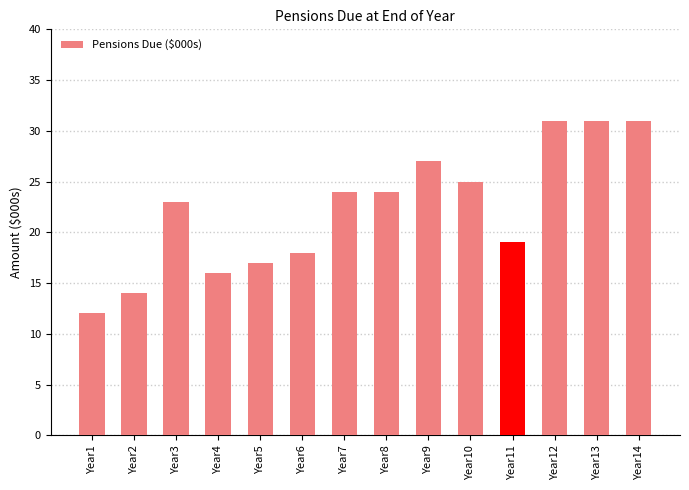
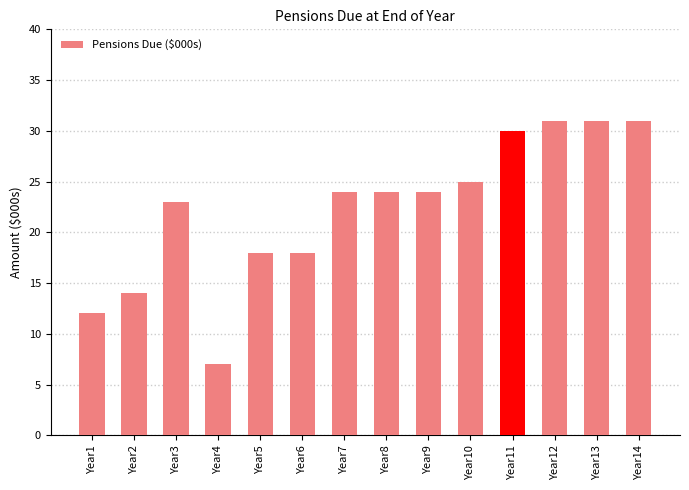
  {
    "Year1": 12,
    "Year2": 14,
    "Year3": 23,
-   "Year4": 16,
-   "Year5": 17,
+   "Year4": 7,
+   "Year5": 18,
    "Year6": 18,
    "Year7": 24,
    "Year8": 24,
-   "Year9": 27,
+   "Year9": 24,
    "Year10": 25,
-   "Year11": 19,
+   "Year11": 30,
    "Year12": 31,
    "Year13": 31,
    "Year14": 31
  }
